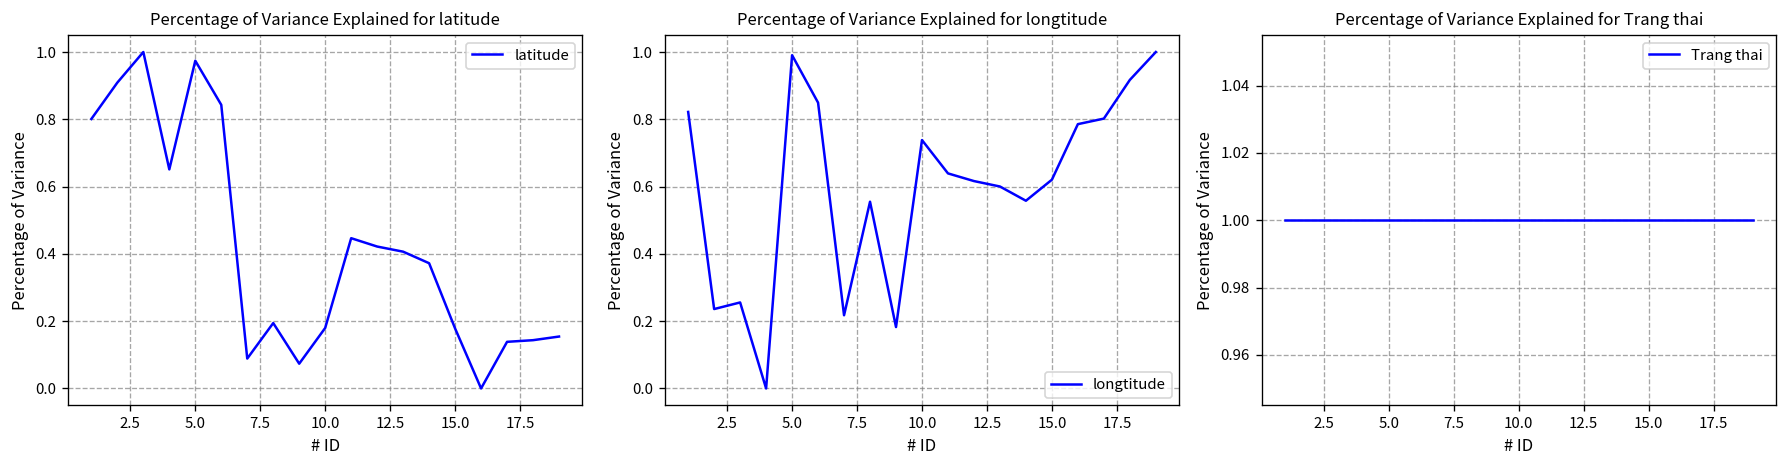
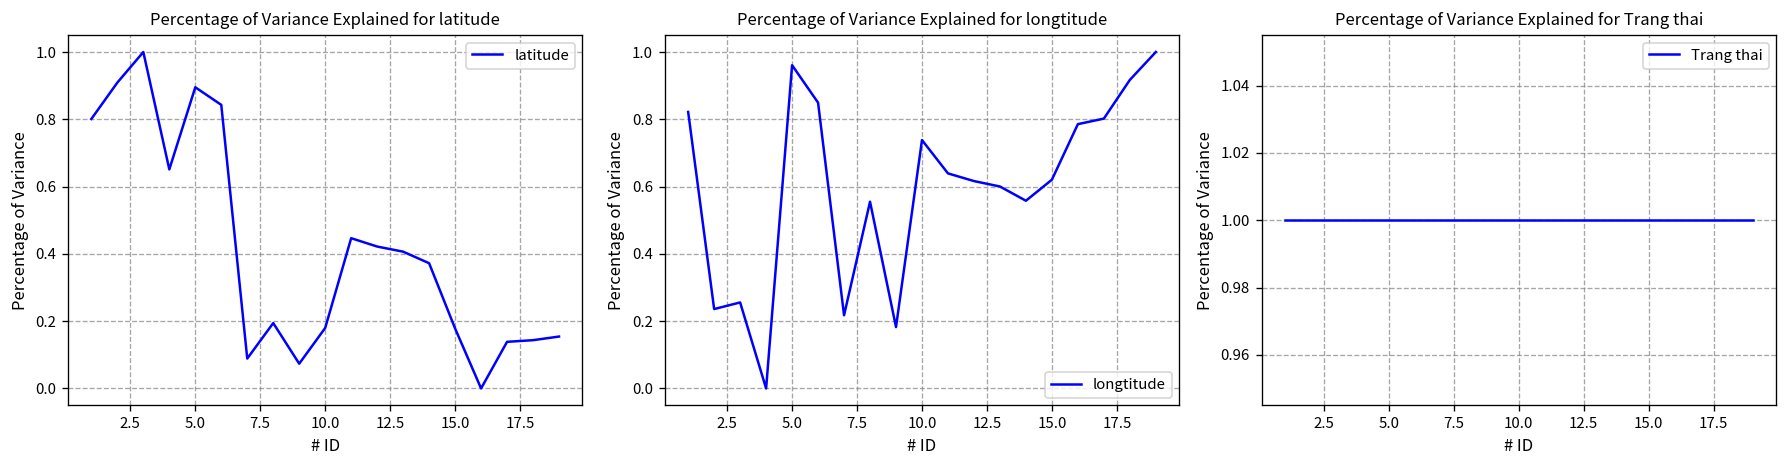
  {
    "Percentage of Variance Explained for latitude": {
-     "5.0": 0.97,
+     "5.0": 0.90,
      "10.0": 0.18,
      "15.0": 0.18
    },
    "Percentage of Variance Explained for longtitude": {
-     "5.0": 0.99,
+     "5.0": 0.96,
      "10.0": 0.74,
      "15.0": 0.62
    },
    "Percentage of Variance Explained for Trang thai": {
      "5.0": 1.000,
      "10.0": 1.000,
      "15.0": 1.000
    }
  }
